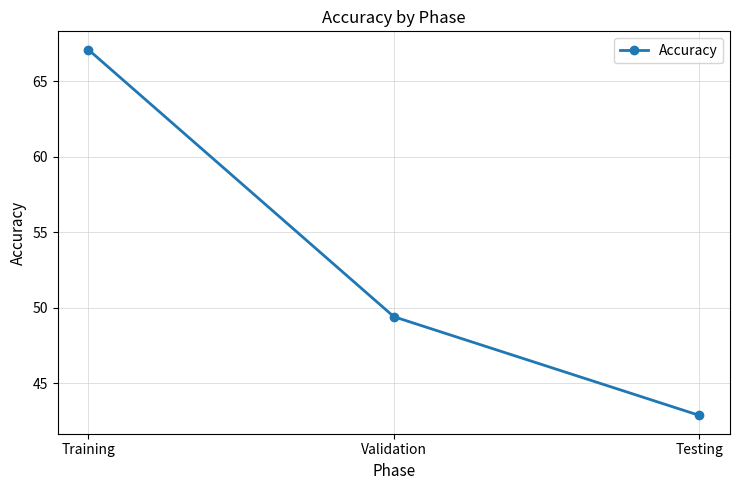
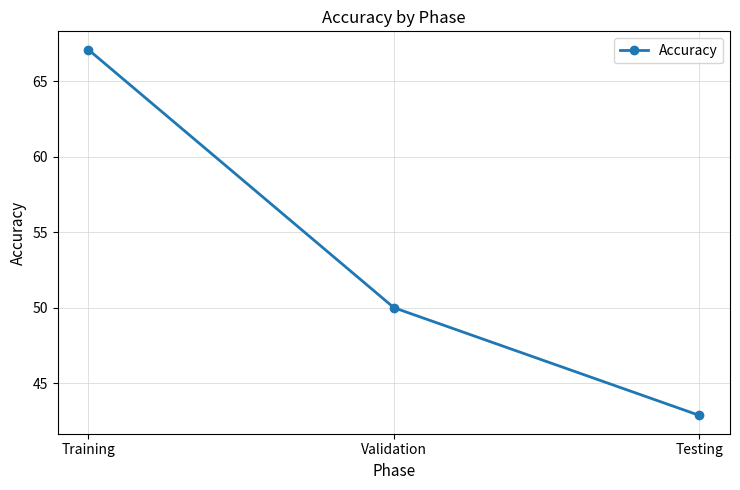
  {
    "Training": 67.1,
-   "Validation": 49.4,
+   "Validation": 50.0,
    "Testing": 42.9
  }
